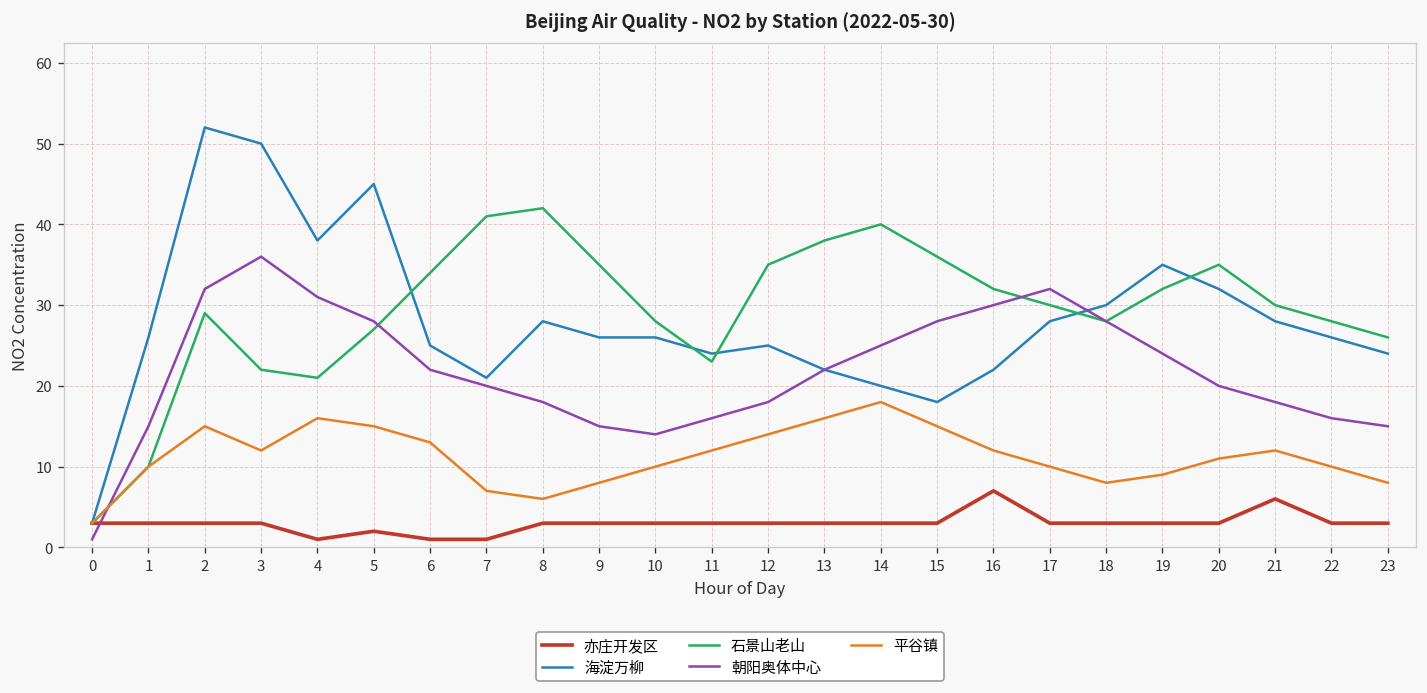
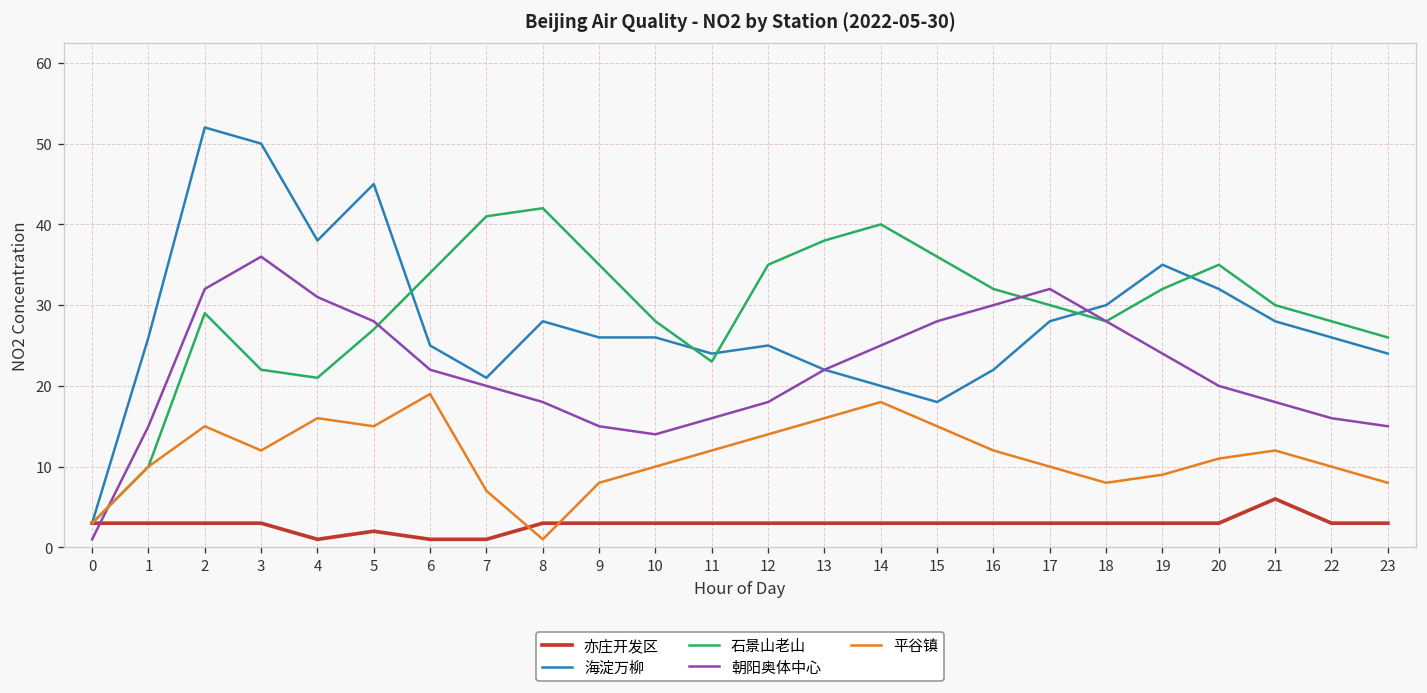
  {
    "亦庄开发区": {
      "1": 3,
      "2": 3,
      "3": 3,
      "4": 1,
      "5": 2,
      "6": 1,
      "7": 1,
      "8": 3,
      "9": 3,
      "10": 3,
      "11": 3,
      "12": 3,
      "13": 3,
      "14": 3,
      "15": 3,
-     "16": 7,
+     "16": 3,
      "17": 3,
      "18": 3,
      "19": 3,
      "20": 3,
      "21": 6,
      "22": 3,
      "23": 3
    },
    "海淀万柳": {
      "1": 26,
      "2": 52,
      "3": 50,
      "4": 38,
      "5": 45,
      "6": 25,
      "7": 21,
      "8": 28,
      "9": 26,
      "10": 26,
      "11": 24,
      "12": 25,
      "14": 20,
      "15": 18,
      "16": 22,
      "17": 28,
      "18": 30,
      "19": 35,
      "20": 32,
      "21": 28,
      "22": 26,
      "23": 24
    },
    "石景山老山": {
      "2": 29,
      "3": 22,
      "4": 21,
      "5": 27,
      "6": 34,
      "7": 41,
      "8": 42,
      "9": 35,
      "10": 28,
      "11": 23,
      "12": 35,
      "13": 38,
      "14": 40,
      "15": 36,
      "16": 32,
      "17": 30,
      "19": 32,
      "20": 35,
      "21": 30,
      "22": 28,
      "23": 26
    },
    "朝阳奥体中心": {
      "0": 1,
      "1": 15,
      "2": 32,
      "3": 36,
      "4": 31,
      "5": 28,
      "6": 22,
      "7": 20,
      "8": 18,
      "9": 15,
      "10": 14,
      "11": 16,
      "12": 18,
      "14": 25,
      "15": 28,
      "16": 30,
      "17": 32,
      "19": 24,
      "20": 20,
      "21": 18,
      "22": 16,
      "23": 15
    },
    "平谷镇": {
      "2": 15,
      "3": 12,
      "4": 16,
      "5": 15,
-     "6": 13,
+     "6": 19,
      "7": 7,
-     "8": 6,
+     "8": 1,
      "9": 8,
      "10": 10,
      "11": 12,
      "12": 14,
      "13": 16,
      "14": 18,
      "15": 15,
      "16": 12,
      "17": 10,
      "18": 8,
      "19": 9,
      "20": 11,
      "21": 12,
      "22": 10,
      "23": 8
    }
  }
